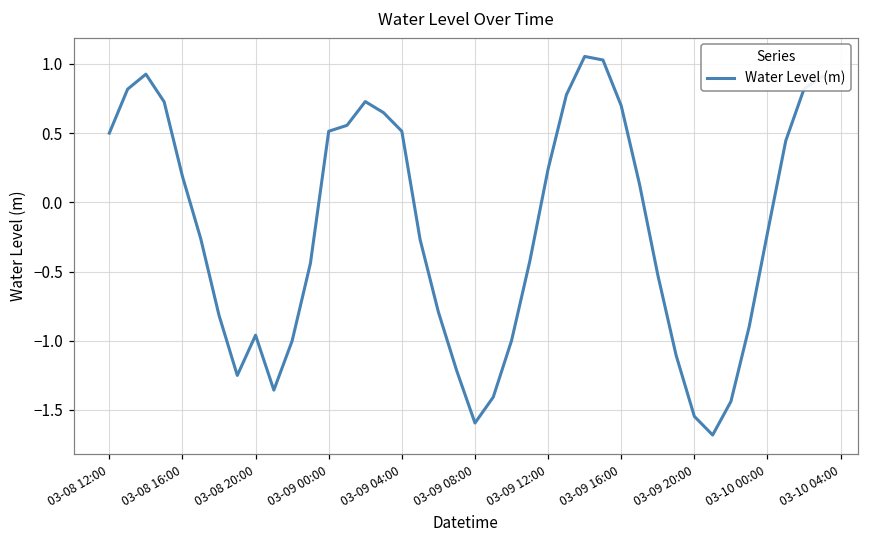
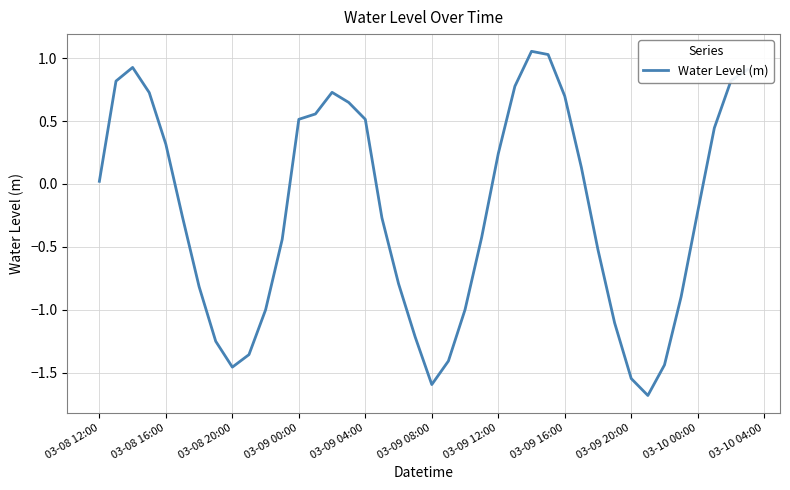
  {
-   "03-08 12:00": 0.50,
-   "03-08 16:00": 0.19,
-   "03-08 20:00": -0.96,
+   "03-08 12:00": 0.02,
+   "03-08 16:00": 0.32,
+   "03-08 20:00": -1.46,
    "03-09 00:00": 0.51,
    "03-09 04:00": 0.51,
    "03-09 08:00": -1.59,
    "03-09 12:00": 0.24,
    "03-09 16:00": 0.70,
    "03-09 20:00": -1.55,
    "03-10 00:00": -0.22
  }
